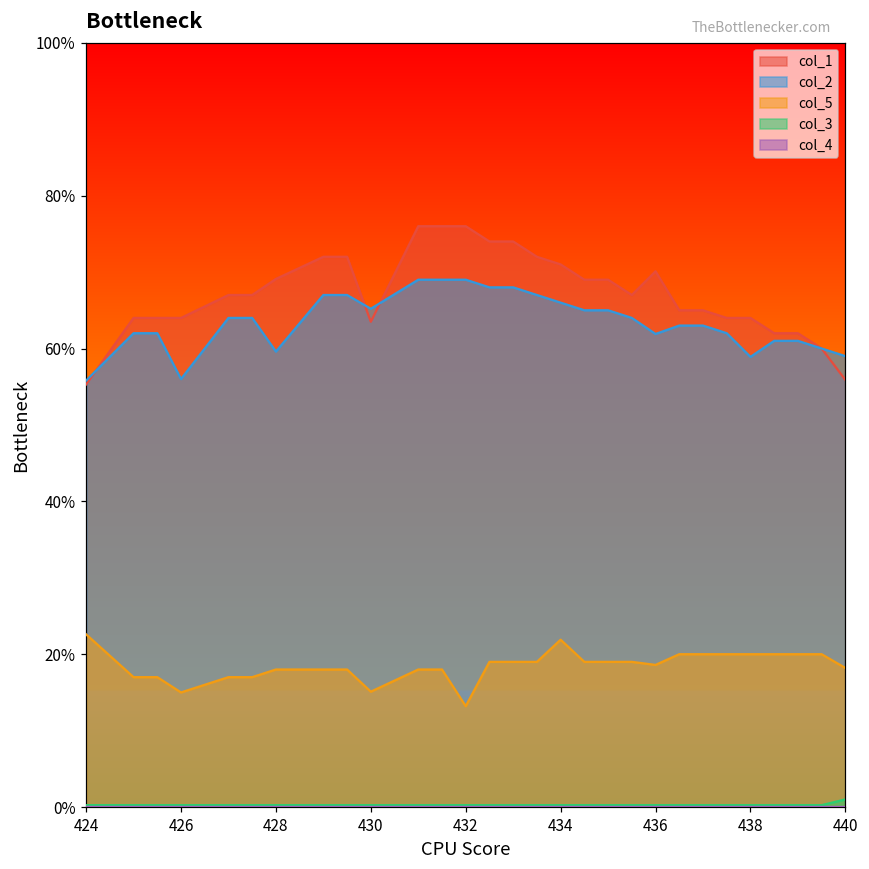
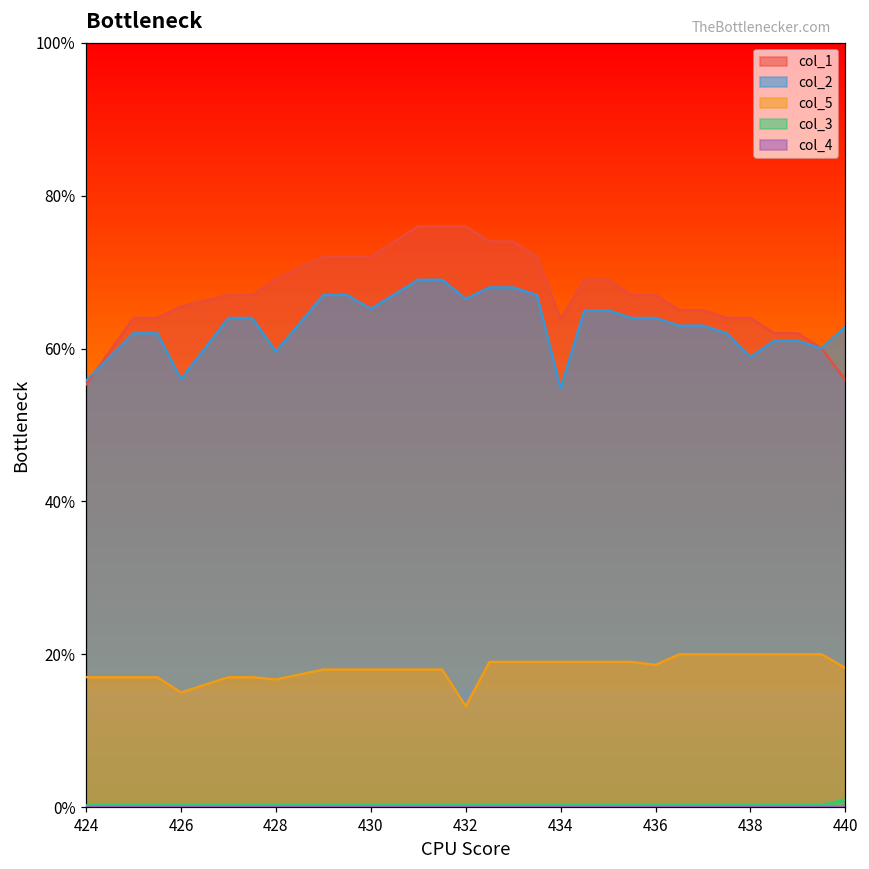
  {
    "col_1": {
      "424": "55%",
-     "426": "64%",
+     "426": "66%",
      "428": "69%",
-     "430": "64%",
+     "430": "72%",
      "432": "76%",
-     "434": "71%",
-     "436": "70%",
+     "434": "64%",
+     "436": "67%",
      "438": "64%",
      "440": "56%"
    },
    "col_2": {
      "424": "56%",
      "426": "56%",
      "428": "60%",
      "430": "65%",
-     "432": "69%",
-     "434": "66%",
-     "436": "62%",
+     "432": "67%",
+     "434": "55%",
+     "436": "64%",
      "438": "59%",
-     "440": "59%"
+     "440": "63%"
    },
    "col_5": {
-     "424": "23%",
+     "424": "17%",
      "426": "15%",
-     "428": "18%",
-     "430": "15%",
+     "428": "17%",
+     "430": "18%",
      "432": "13%",
-     "434": "22%",
+     "434": "19%",
      "436": "19%",
      "438": "20%",
      "440": "18%"
    },
    "col_3": {
      "440": "1%"
    },
    "col_4": {
      "440": "0%"
    }
  }
